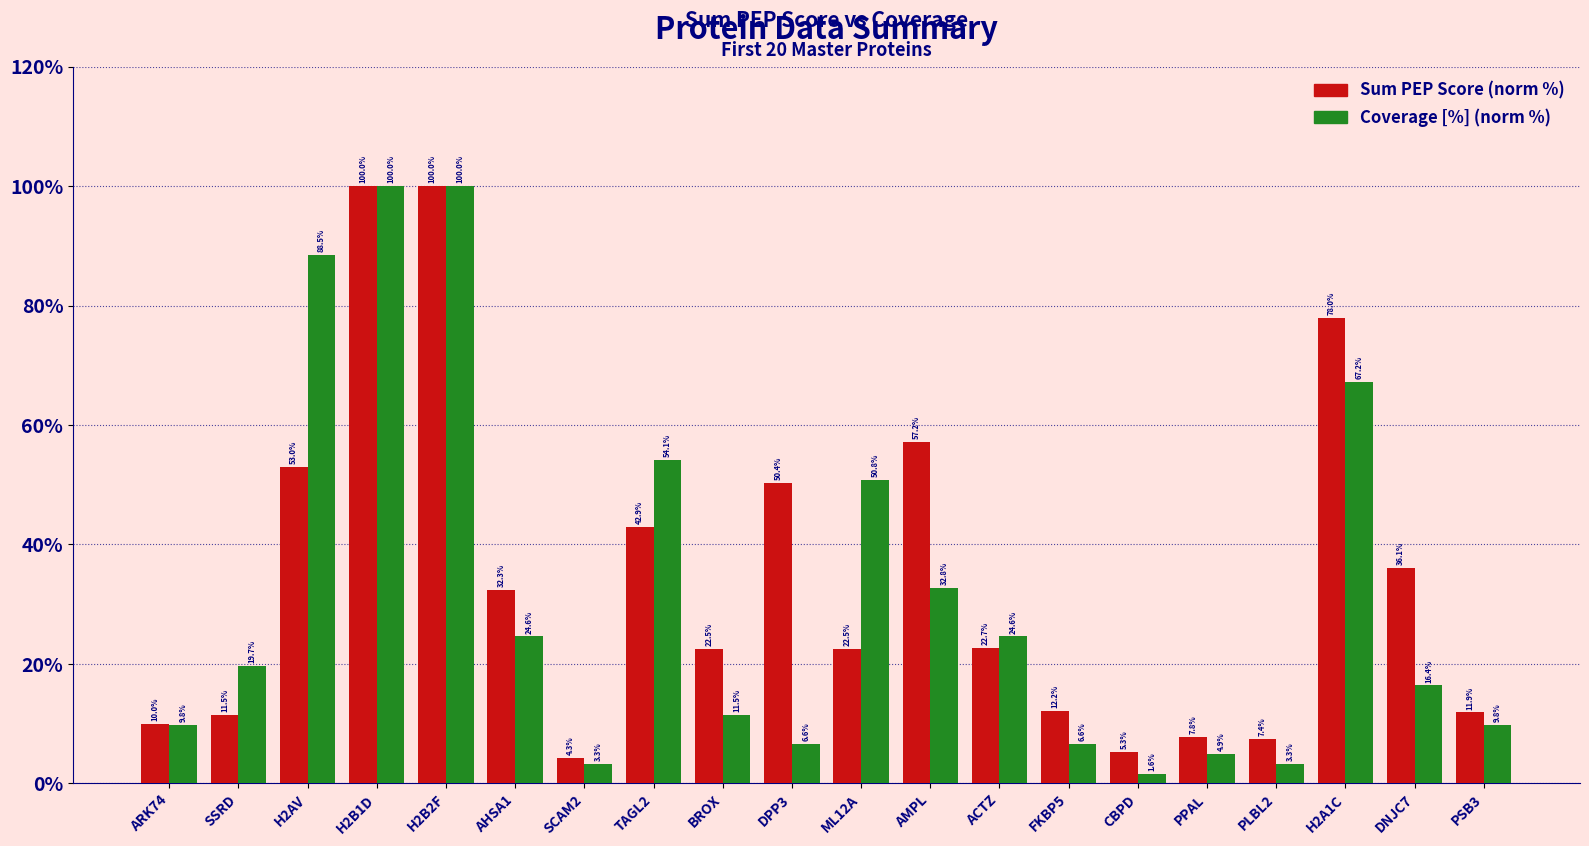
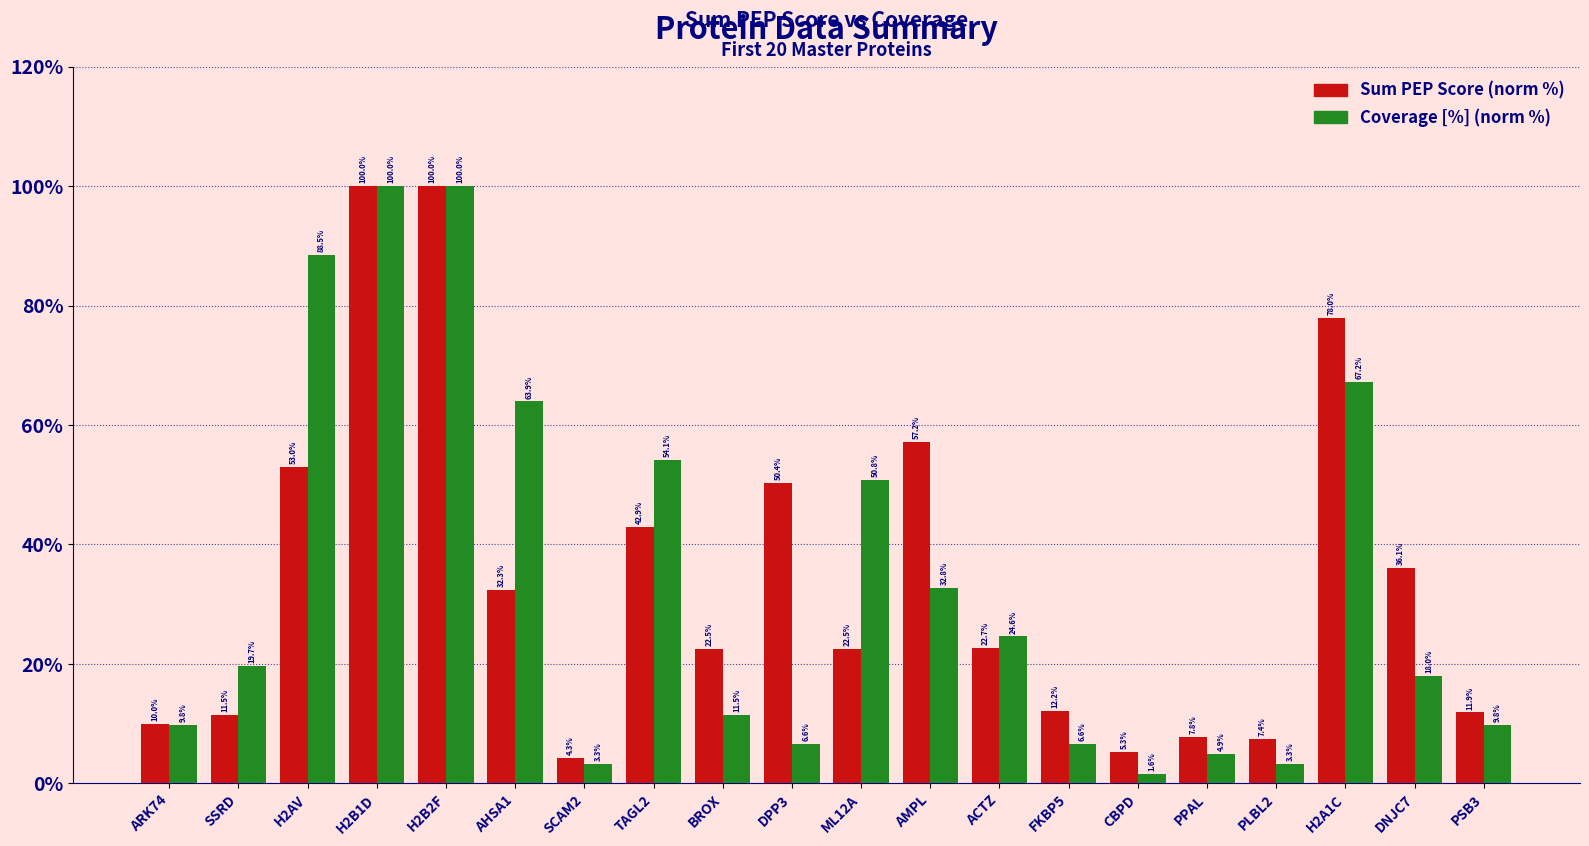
  {
    "Sum PEP Score (norm %)": {
      "ARK74": "10.0%",
      "SSRD": "11.5%",
      "H2AV": "53.0%",
      "H2B1D": "100.0%",
      "H2B2F": "100.0%",
      "AHSA1": "32.3%",
      "SCAM2": "4.3%",
      "TAGL2": "42.9%",
      "BROX": "22.5%",
      "DPP3": "50.4%",
      "ML12A": "22.5%",
      "AMPL": "57.2%",
      "ACTZ": "22.7%",
      "FKBP5": "12.2%",
      "CBPD": "5.3%",
      "PPAL": "7.8%",
      "PLBL2": "7.4%",
      "H2A1C": "78.0%",
      "DNJC7": "36.1%",
      "PSB3": "11.9%"
    },
    "Coverage [%] (norm %)": {
      "ARK74": "9.8%",
      "SSRD": "19.7%",
      "H2AV": "88.5%",
      "H2B1D": "100.0%",
      "H2B2F": "100.0%",
-     "AHSA1": "24.6%",
+     "AHSA1": "63.9%",
      "SCAM2": "3.3%",
      "TAGL2": "54.1%",
      "BROX": "11.5%",
      "DPP3": "6.6%",
      "ML12A": "50.8%",
      "AMPL": "32.8%",
      "ACTZ": "24.6%",
      "FKBP5": "6.6%",
      "CBPD": "1.6%",
      "PPAL": "4.9%",
      "PLBL2": "3.3%",
      "H2A1C": "67.2%",
-     "DNJC7": "16.4%",
+     "DNJC7": "18.0%",
      "PSB3": "9.8%"
    }
  }
